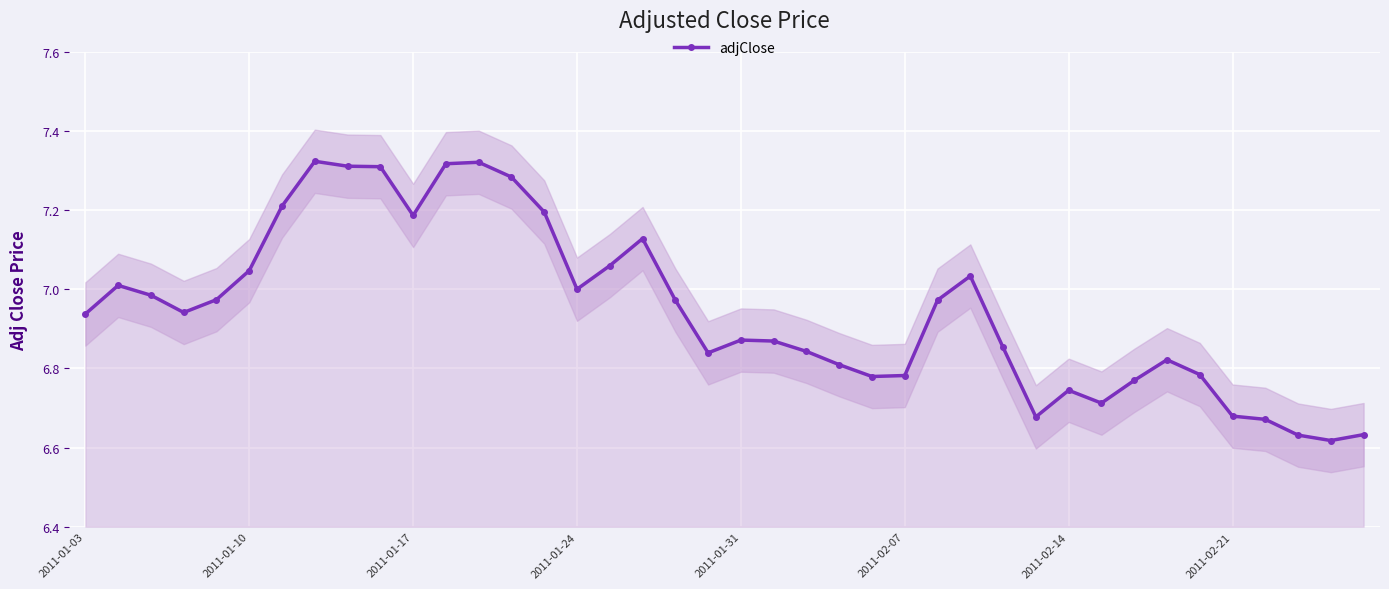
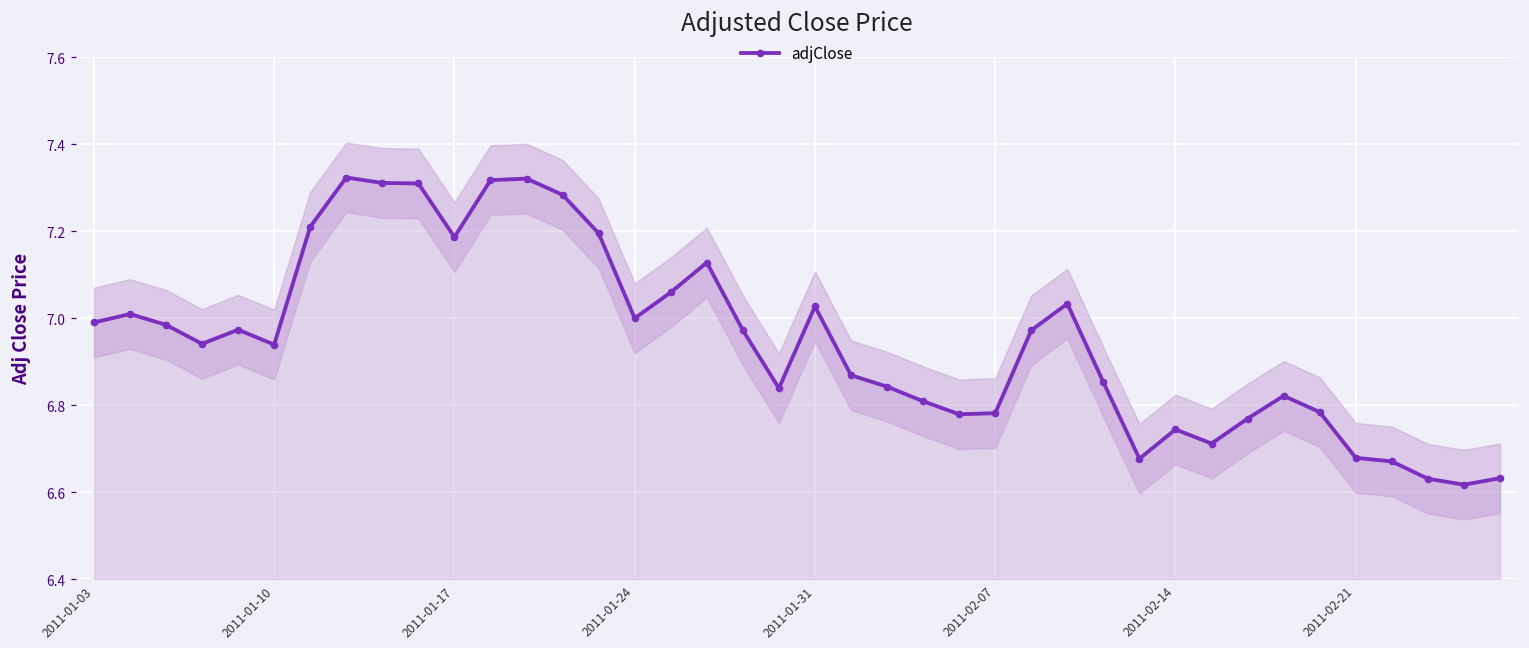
  {
    "adjClose": {
-     "2011-01-03": 6.94,
-     "2011-01-10": 7.05,
+     "2011-01-03": 6.99,
+     "2011-01-10": 6.94,
      "2011-01-17": 7.19,
      "2011-01-24": 7.00,
-     "2011-01-31": 6.87,
+     "2011-01-31": 7.03,
      "2011-02-07": 6.78,
      "2011-02-14": 6.74,
      "2011-02-21": 6.68
    }
  }
